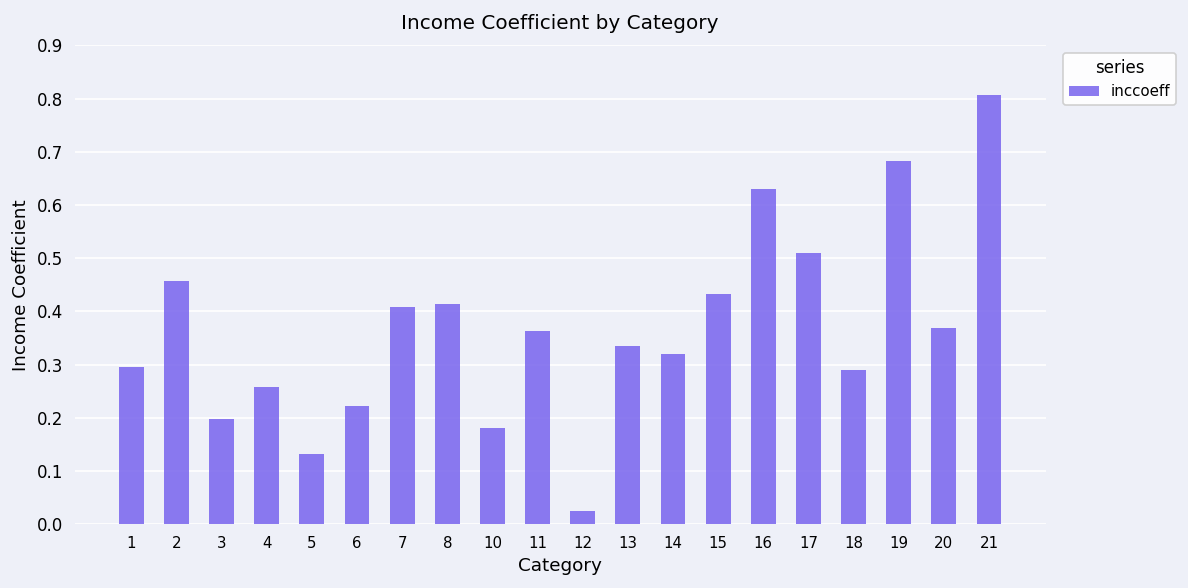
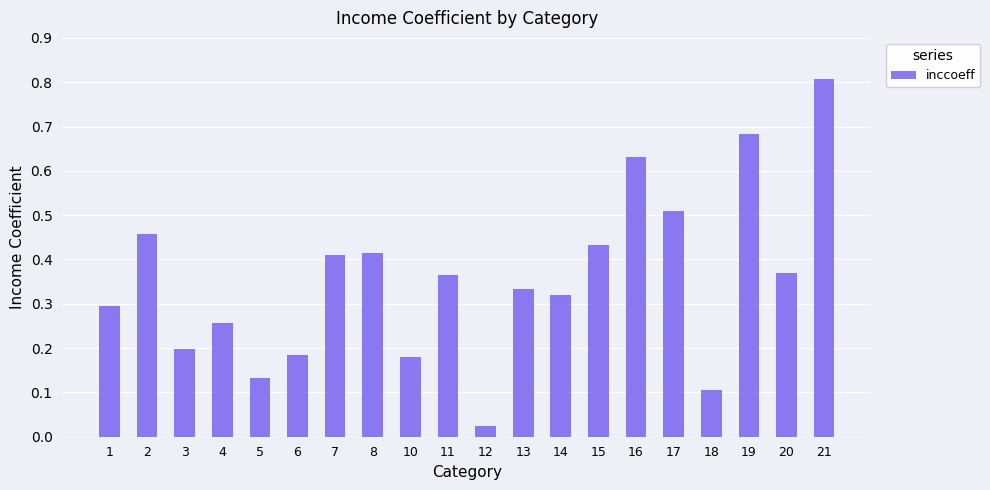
  {
    "1": 0.30,
    "2": 0.46,
    "3": 0.20,
    "4": 0.26,
    "5": 0.13,
-   "6": 0.22,
+   "6": 0.18,
    "7": 0.41,
    "8": 0.41,
    "10": 0.18,
    "11": 0.36,
    "12": 0.02,
    "13": 0.33,
    "14": 0.32,
    "15": 0.43,
    "16": 0.63,
    "17": 0.51,
-   "18": 0.29,
+   "18": 0.11,
    "19": 0.68,
    "20": 0.37,
    "21": 0.81
  }
